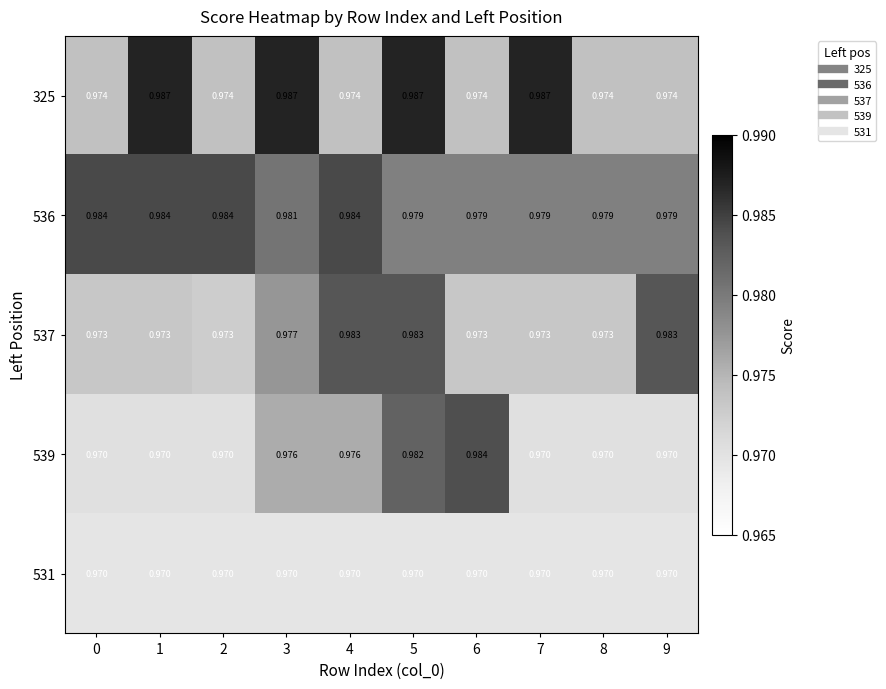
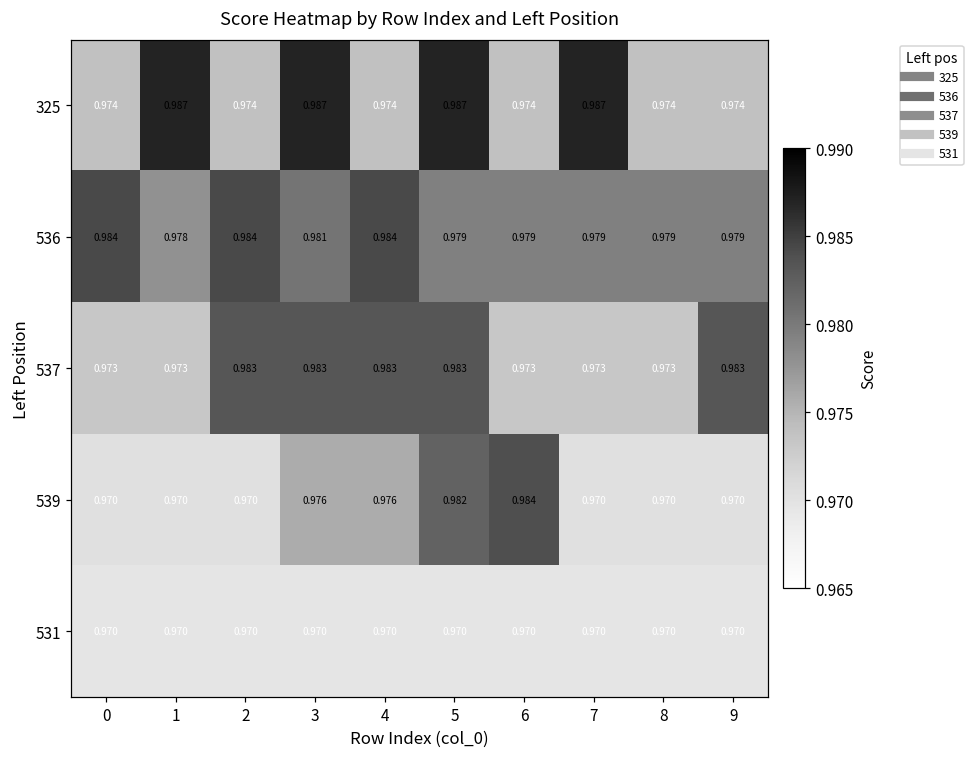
  {
    "325": {
      "0": 0.974,
      "2": 0.974,
      "4": 0.974,
      "6": 0.974,
      "8": 0.974,
      "9": 0.974
    },
    "536": {
      "0": 0.984,
-     "1": 0.984,
+     "1": 0.978,
      "2": 0.984,
      "3": 0.981,
      "4": 0.984,
      "5": 0.979,
      "6": 0.979,
      "7": 0.979,
      "8": 0.979,
      "9": 0.979
    },
    "537": {
      "0": 0.973,
      "1": 0.973,
-     "2": 0.973,
-     "3": 0.977,
+     "2": 0.983,
+     "3": 0.983,
      "4": 0.983,
      "5": 0.983,
      "6": 0.973,
      "7": 0.973,
      "8": 0.973,
      "9": 0.983
    },
    "539": {
      "3": 0.976,
      "4": 0.976,
      "5": 0.982,
      "6": 0.984
    }
  }
